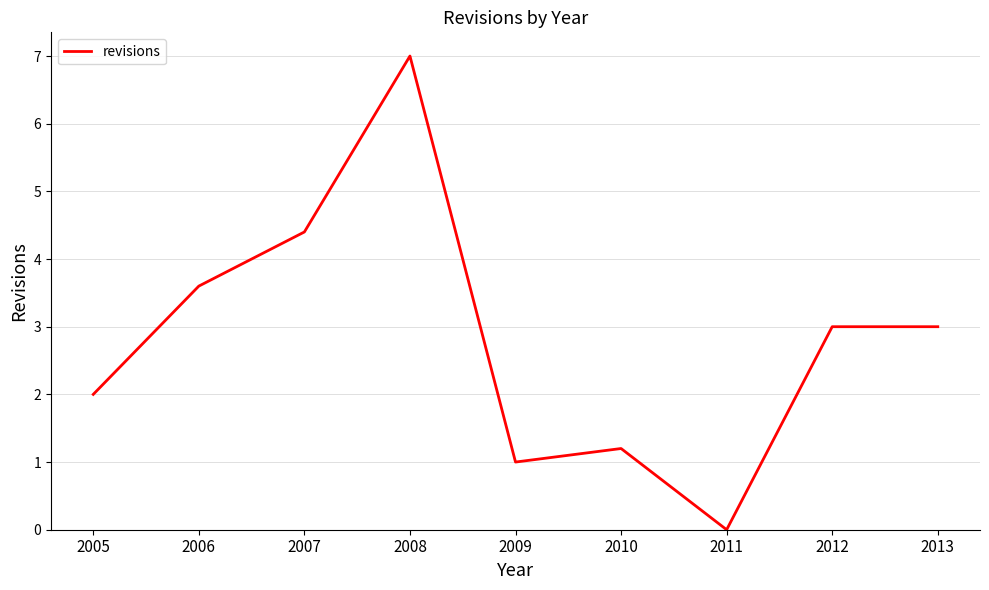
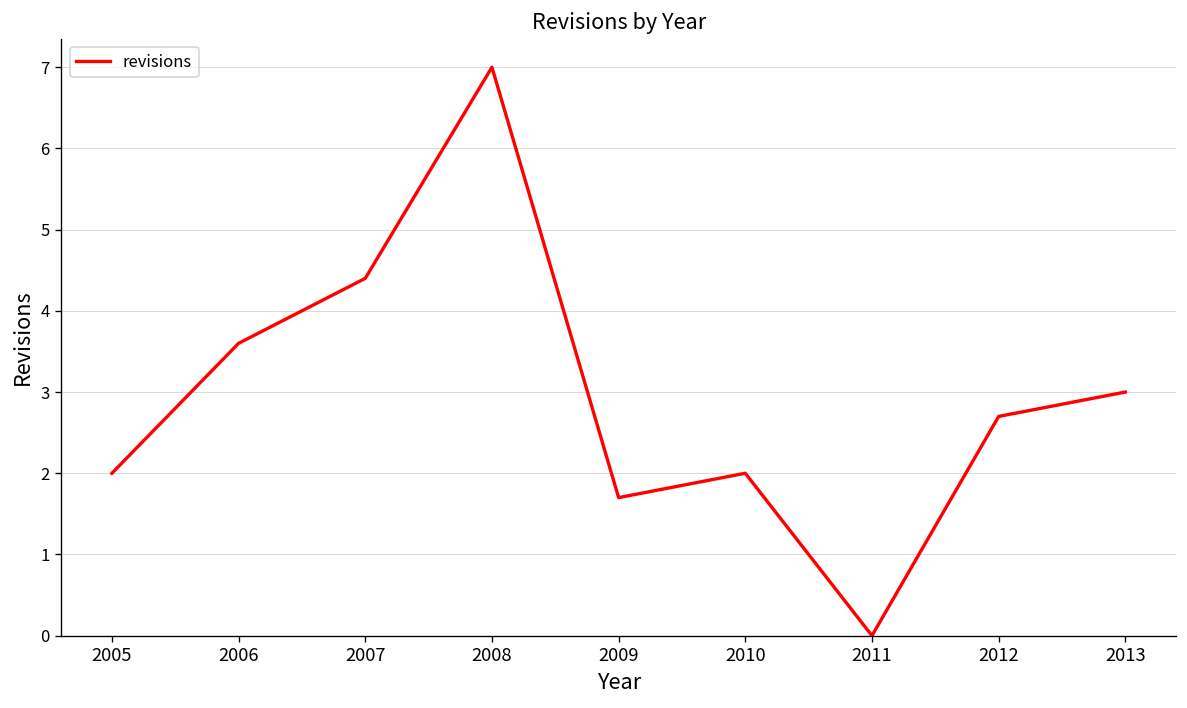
  {
    "2005": 2.0,
    "2006": 3.6,
    "2007": 4.4,
    "2008": 7.0,
-   "2009": 1.0,
-   "2010": 1.2,
+   "2009": 1.7,
+   "2010": 2.0,
    "2011": 0.0,
-   "2012": 3.0,
+   "2012": 2.7,
    "2013": 3.0
  }
